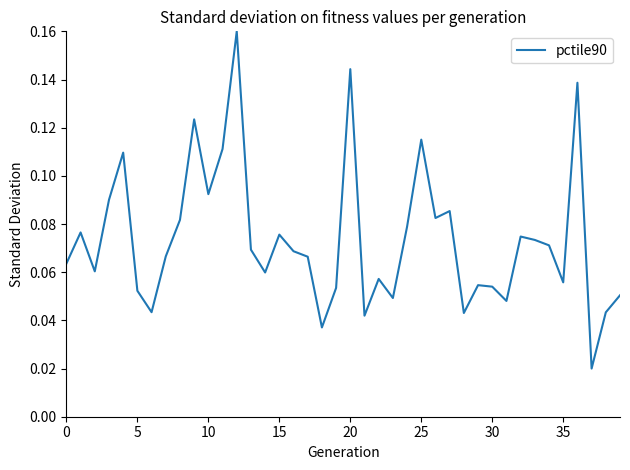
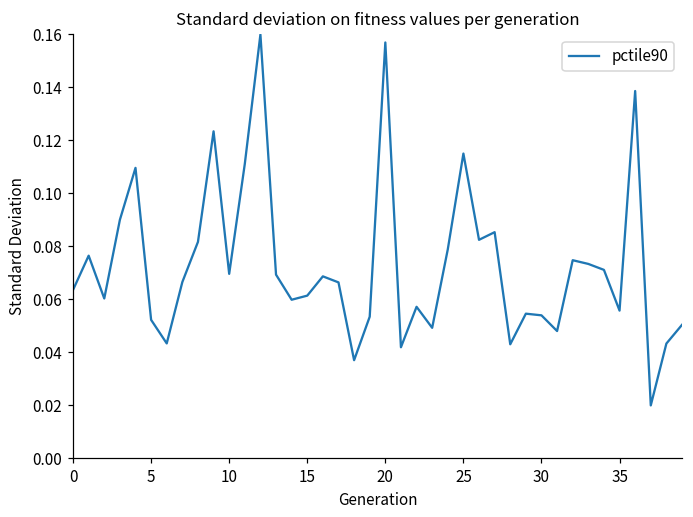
  {
    "0": 0.064,
    "5": 0.052,
-   "10": 0.092,
-   "15": 0.076,
-   "20": 0.144,
+   "10": 0.070,
+   "15": 0.061,
+   "20": 0.157,
    "25": 0.115,
    "30": 0.054,
    "35": 0.056
  }
